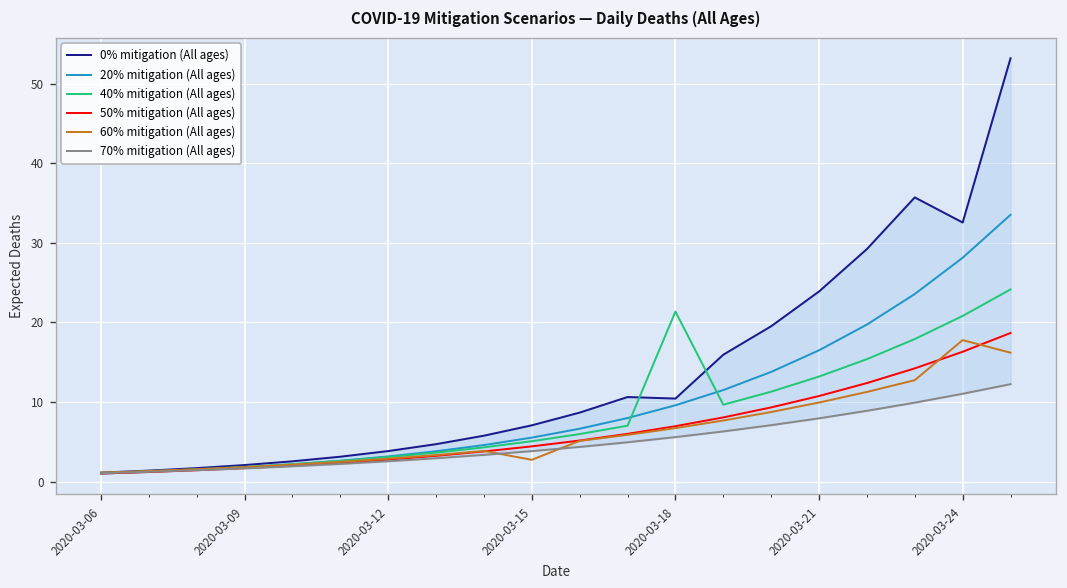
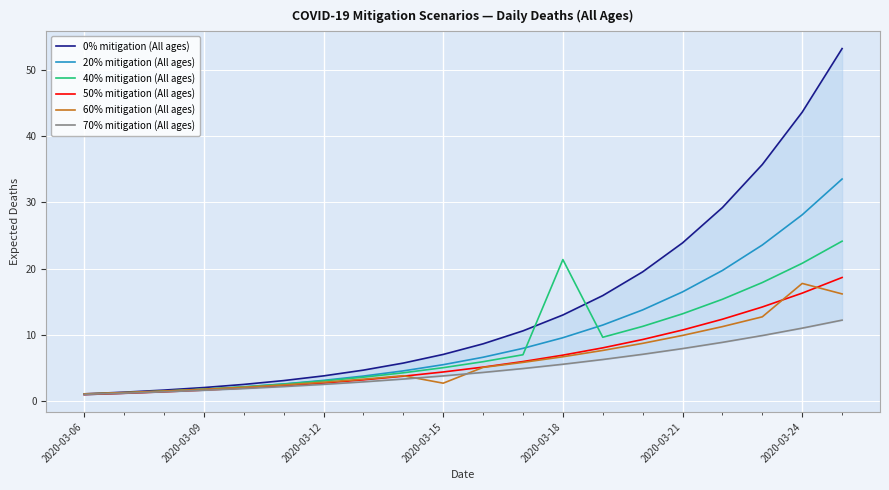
  {
    "0% mitigation (All ages)": {
      "2020-03-12": 4,
      "2020-03-15": 7,
-     "2020-03-18": 10,
+     "2020-03-18": 13,
      "2020-03-21": 24,
-     "2020-03-24": 33
+     "2020-03-24": 44
    },
    "20% mitigation (All ages)": {
      "2020-03-15": 6,
      "2020-03-18": 10,
      "2020-03-21": 17,
      "2020-03-24": 28
    },
    "40% mitigation (All ages)": {
      "2020-03-15": 5,
      "2020-03-18": 21,
      "2020-03-21": 13,
      "2020-03-24": 21
    },
    "50% mitigation (All ages)": {
      "2020-03-15": 4,
      "2020-03-21": 11,
      "2020-03-24": 16
    },
    "60% mitigation (All ages)": {
      "2020-03-15": 3,
      "2020-03-21": 10,
      "2020-03-24": 18
    },
    "70% mitigation (All ages)": {
      "2020-03-15": 4,
      "2020-03-18": 6,
      "2020-03-21": 8,
      "2020-03-24": 11
    }
  }
